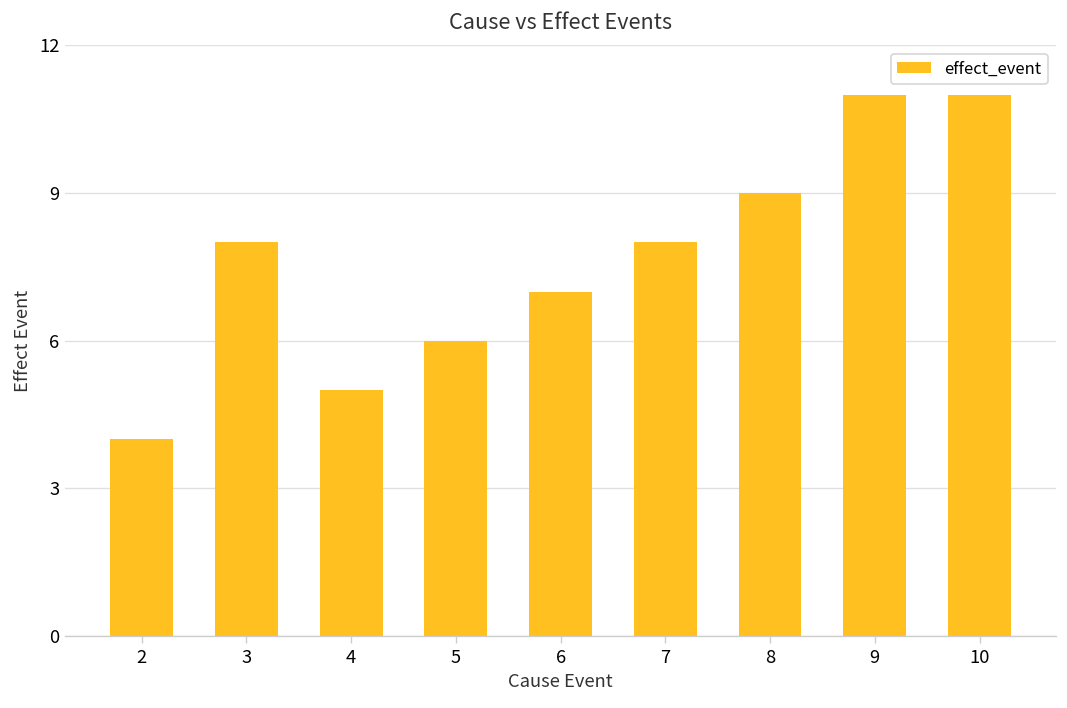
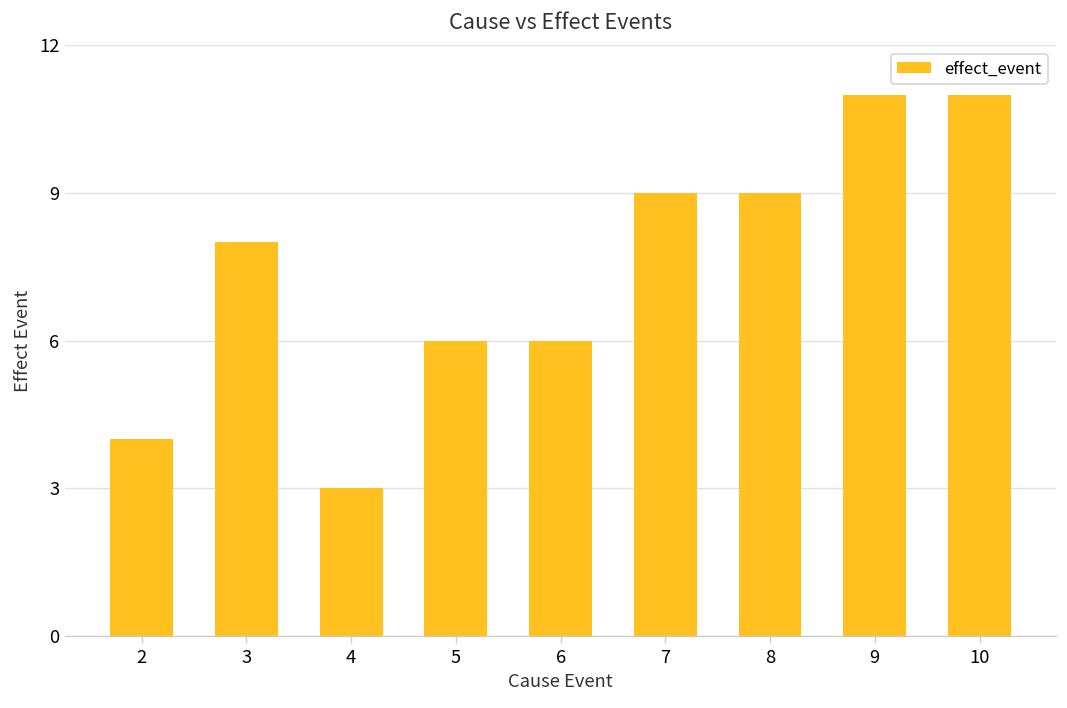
  {
    "2": 4,
    "3": 8,
-   "4": 5,
+   "4": 3,
    "5": 6,
-   "6": 7,
-   "7": 8,
+   "6": 6,
+   "7": 9,
    "8": 9,
    "9": 11,
    "10": 11
  }
